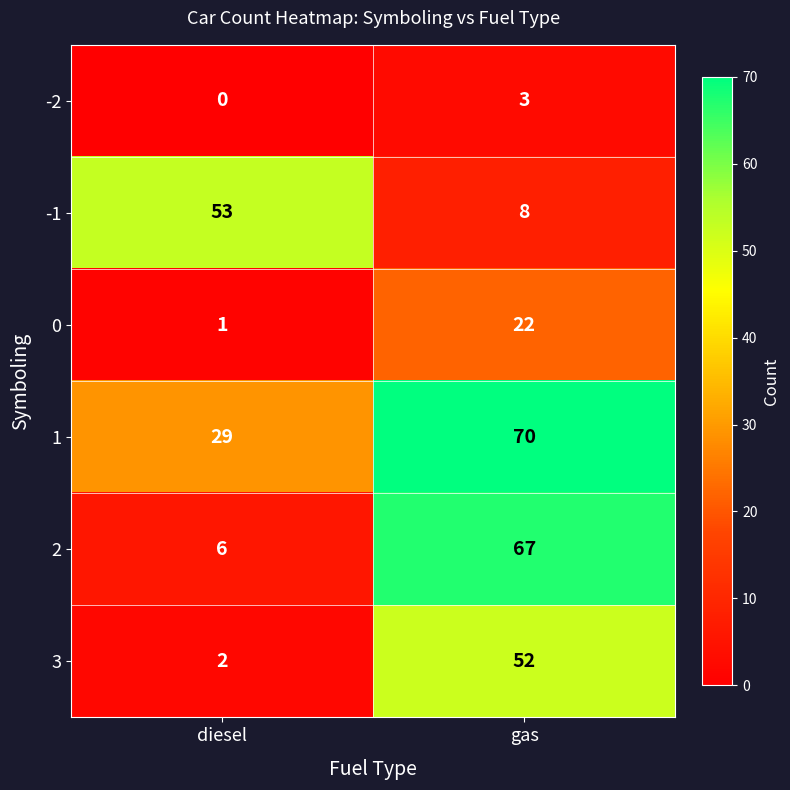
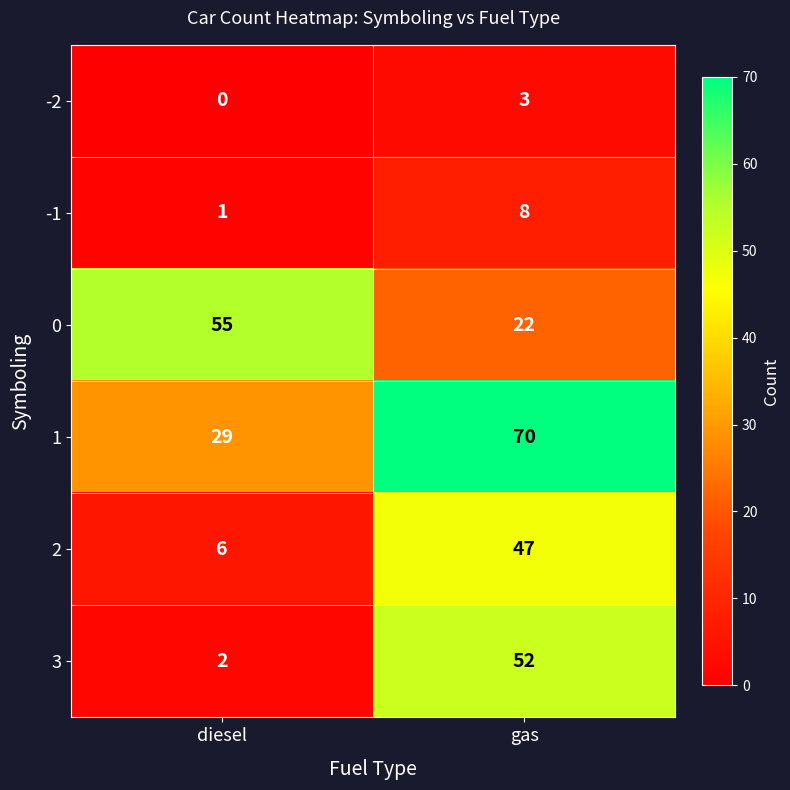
  {
    "-2": {
      "diesel": 0,
      "gas": 3
    },
    "-1": {
-     "diesel": 53,
+     "diesel": 1,
      "gas": 8
    },
    "0": {
-     "diesel": 1,
+     "diesel": 55,
      "gas": 22
    },
    "1": {
      "diesel": 29,
      "gas": 70
    },
    "2": {
      "diesel": 6,
-     "gas": 67
+     "gas": 47
    },
    "3": {
      "diesel": 2,
      "gas": 52
    }
  }
